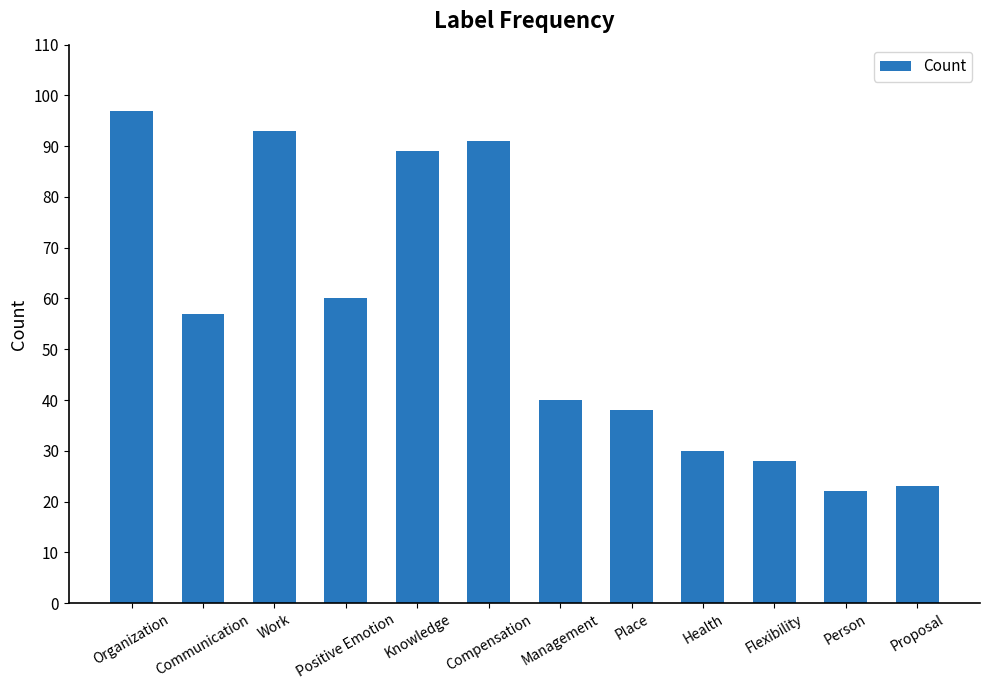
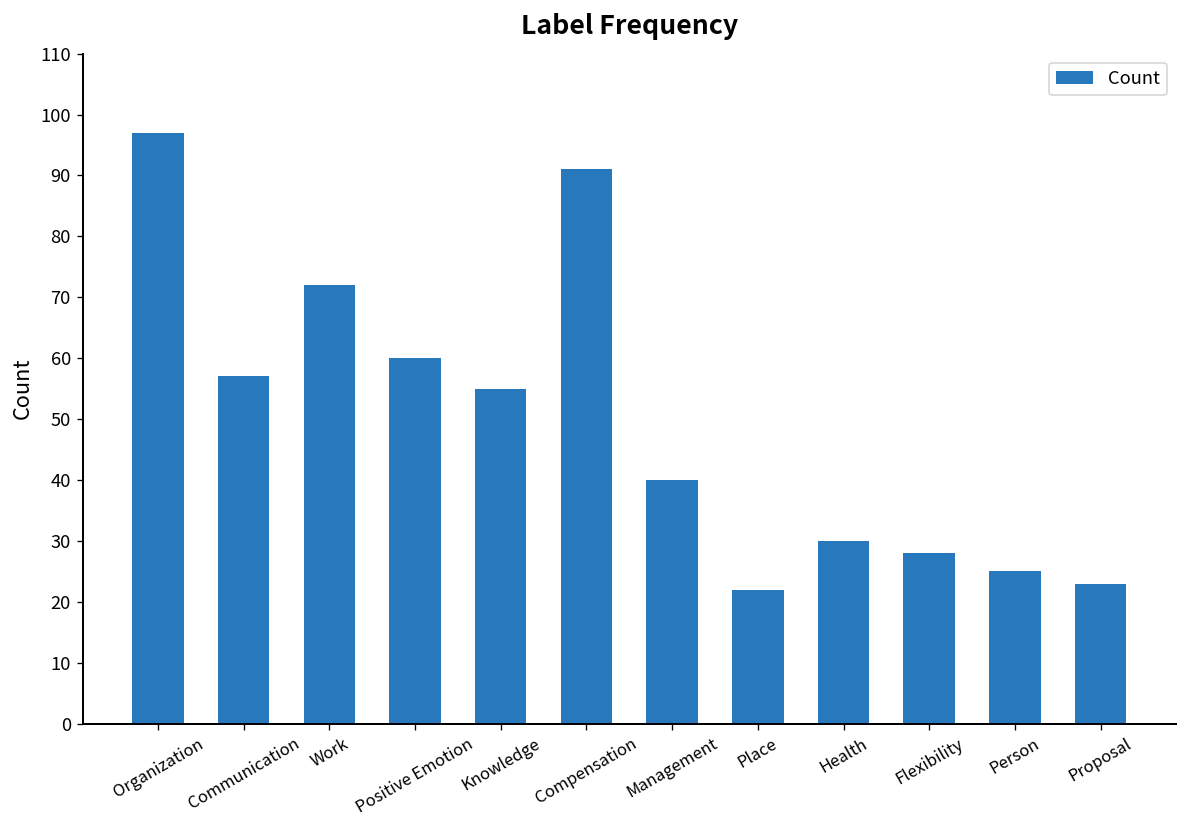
  {
    "Organization": 97,
    "Communication": 57,
-   "Work": 93,
+   "Work": 72,
    "Positive Emotion": 60,
-   "Knowledge": 89,
+   "Knowledge": 55,
    "Compensation": 91,
    "Management": 40,
-   "Place": 38,
+   "Place": 22,
    "Health": 30,
    "Flexibility": 28,
-   "Person": 22,
+   "Person": 25,
    "Proposal": 23
  }
